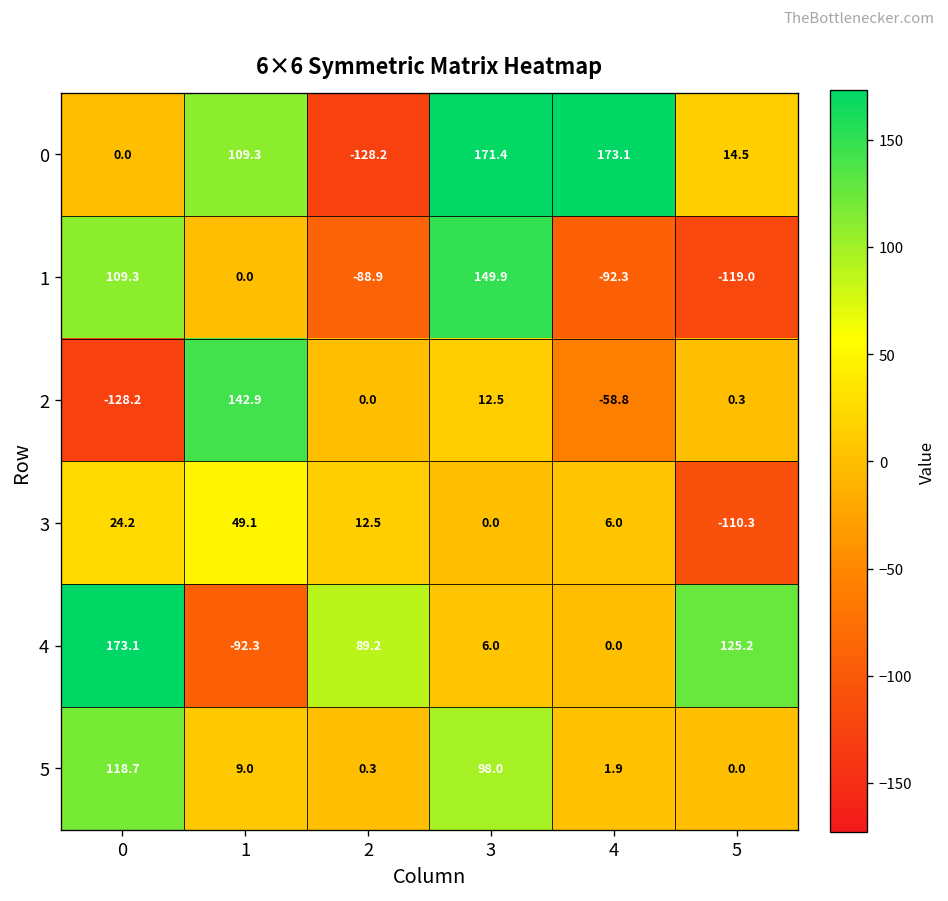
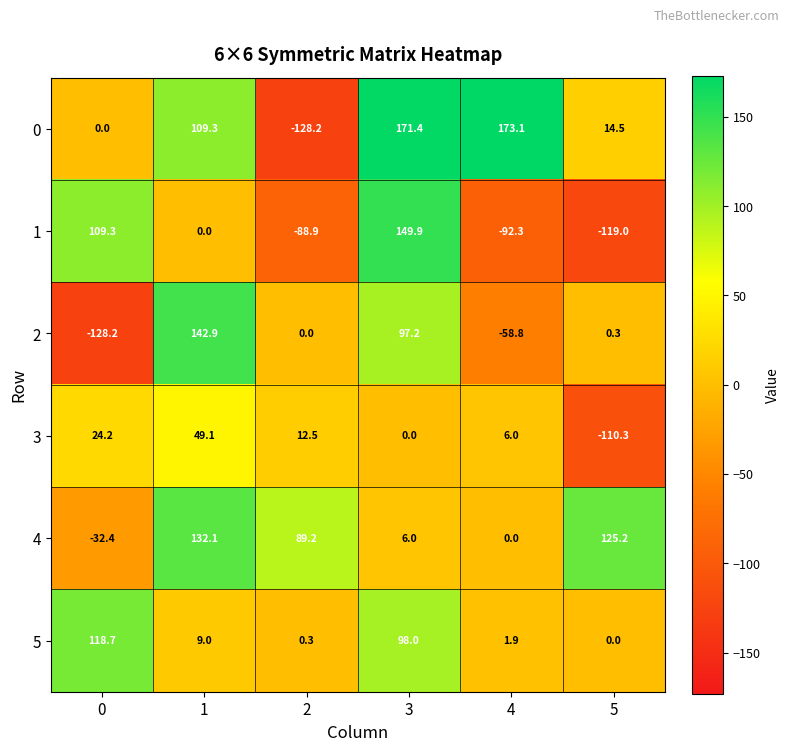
  {
    "0": {
      "0": 0.0,
      "1": 109.3,
      "2": -128.2,
      "3": 171.4,
      "4": 173.1,
      "5": 14.5
    },
    "1": {
      "0": 109.3,
      "1": 0.0,
      "2": -88.9,
      "3": 149.9,
      "4": -92.3,
      "5": -119.0
    },
    "2": {
      "0": -128.2,
      "1": 142.9,
      "2": 0.0,
-     "3": 12.5,
+     "3": 97.2,
      "4": -58.8,
      "5": 0.3
    },
    "3": {
      "0": 24.2,
      "1": 49.1,
      "2": 12.5,
      "3": 0.0,
      "4": 6.0,
      "5": -110.3
    },
    "4": {
-     "0": 173.1,
-     "1": -92.3,
+     "0": -32.4,
+     "1": 132.1,
      "2": 89.2,
      "3": 6.0,
      "4": 0.0,
      "5": 125.2
    },
    "5": {
      "0": 118.7,
      "1": 9.0,
      "2": 0.3,
      "3": 98.0,
      "4": 1.9,
      "5": 0.0
    }
  }
